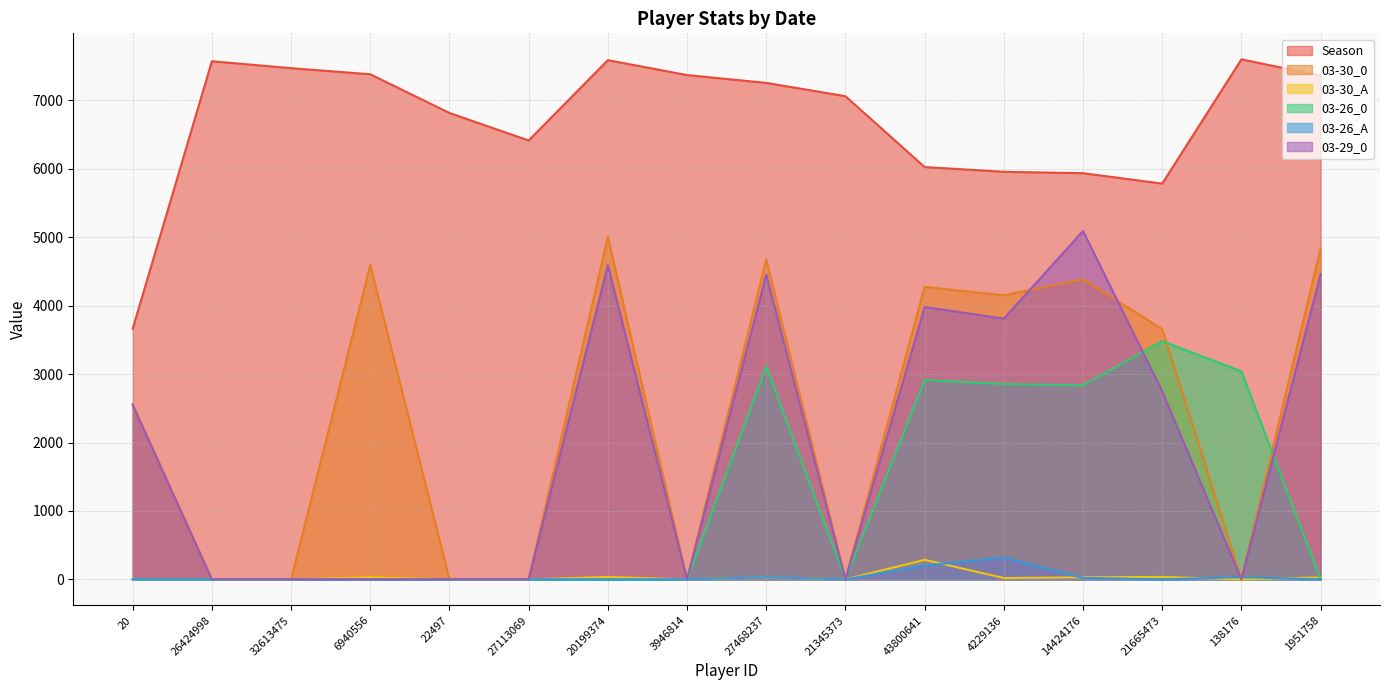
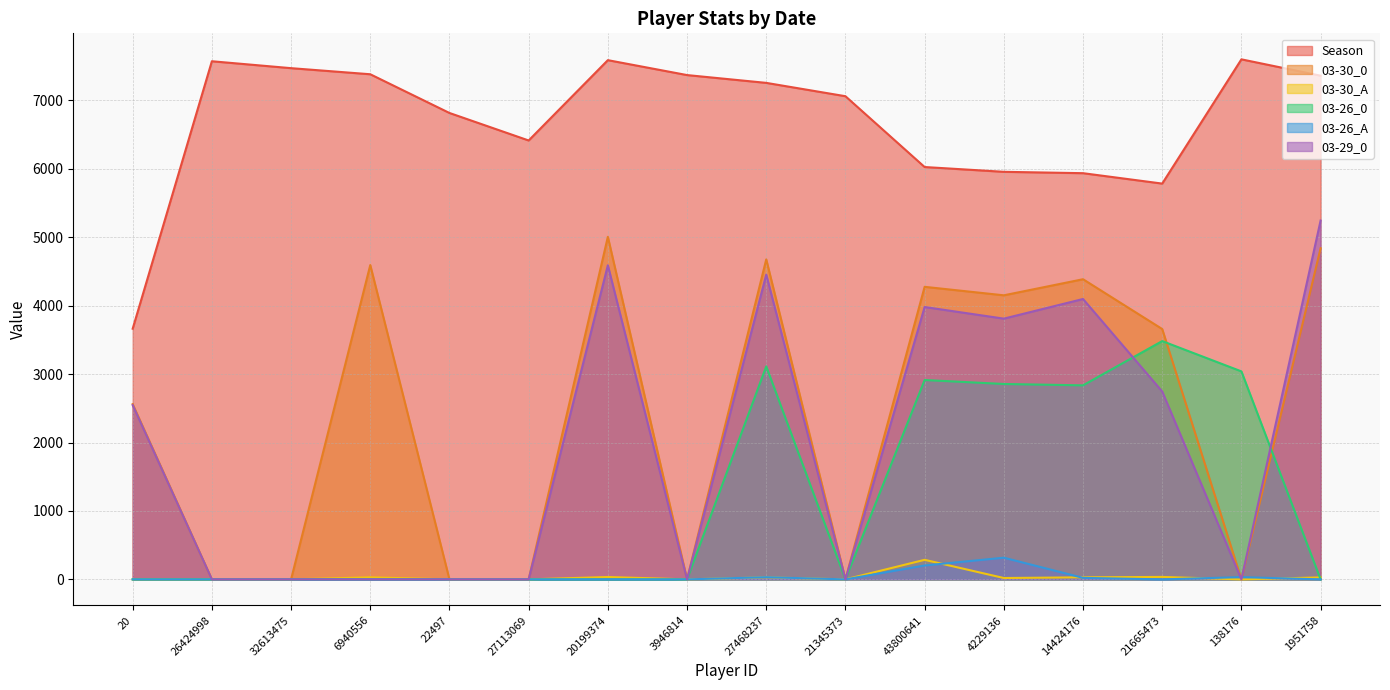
  {
    "03-30_A": {
      "43800641": 300,
      "4229136": 0
    },
    "03-26_0": {
      "27468237": 3100,
      "43800641": 2900,
      "4229136": 2900,
      "14424176": 2800,
      "21665473": 3500,
      "138176": 3000
    },
    "03-26_A": {
      "43800641": 200,
      "4229136": 300
    },
    "03-29_0": {
      "20199374": 4600,
      "27468237": 4500,
      "43800641": 4000,
      "4229136": 3800,
-     "14424176": 5100,
+     "14424176": 4100,
      "21665473": 2700,
-     "1951758": 4500
+     "1951758": 5200
    }
  }
